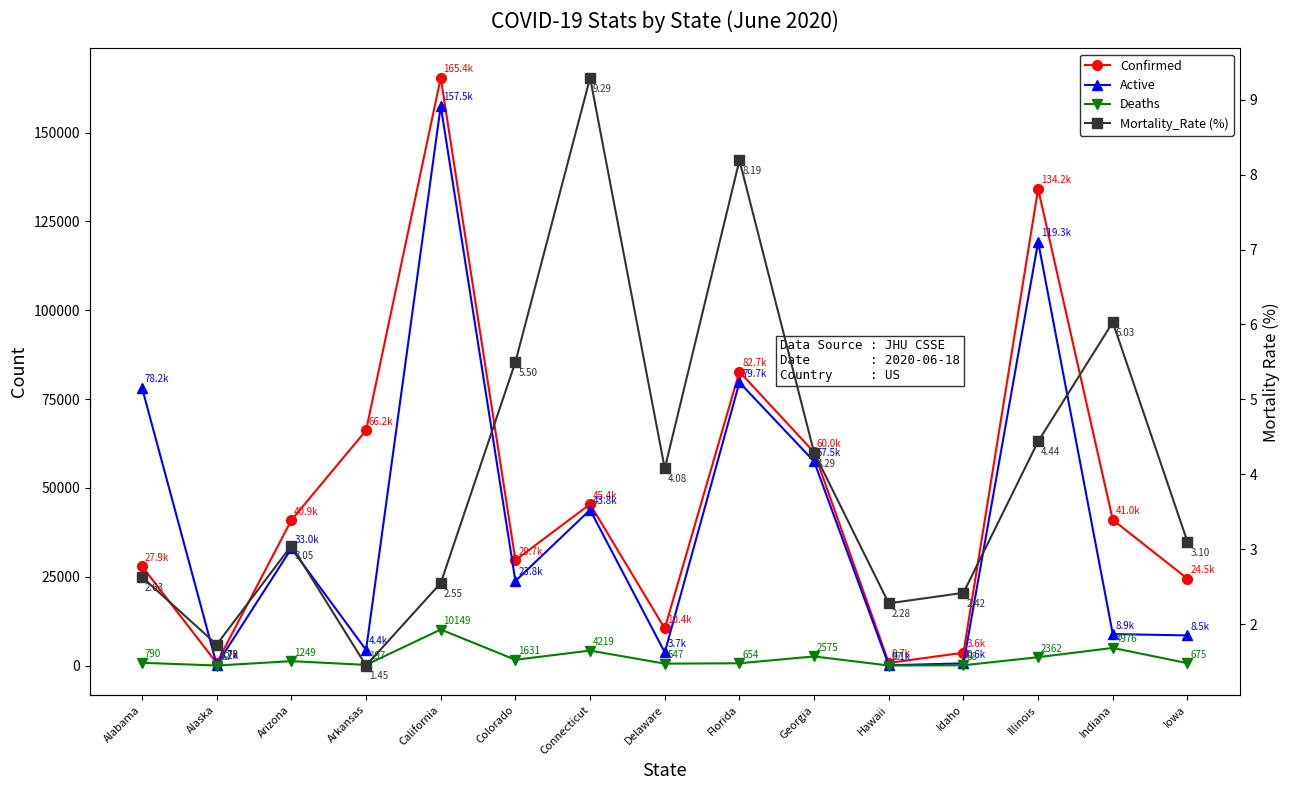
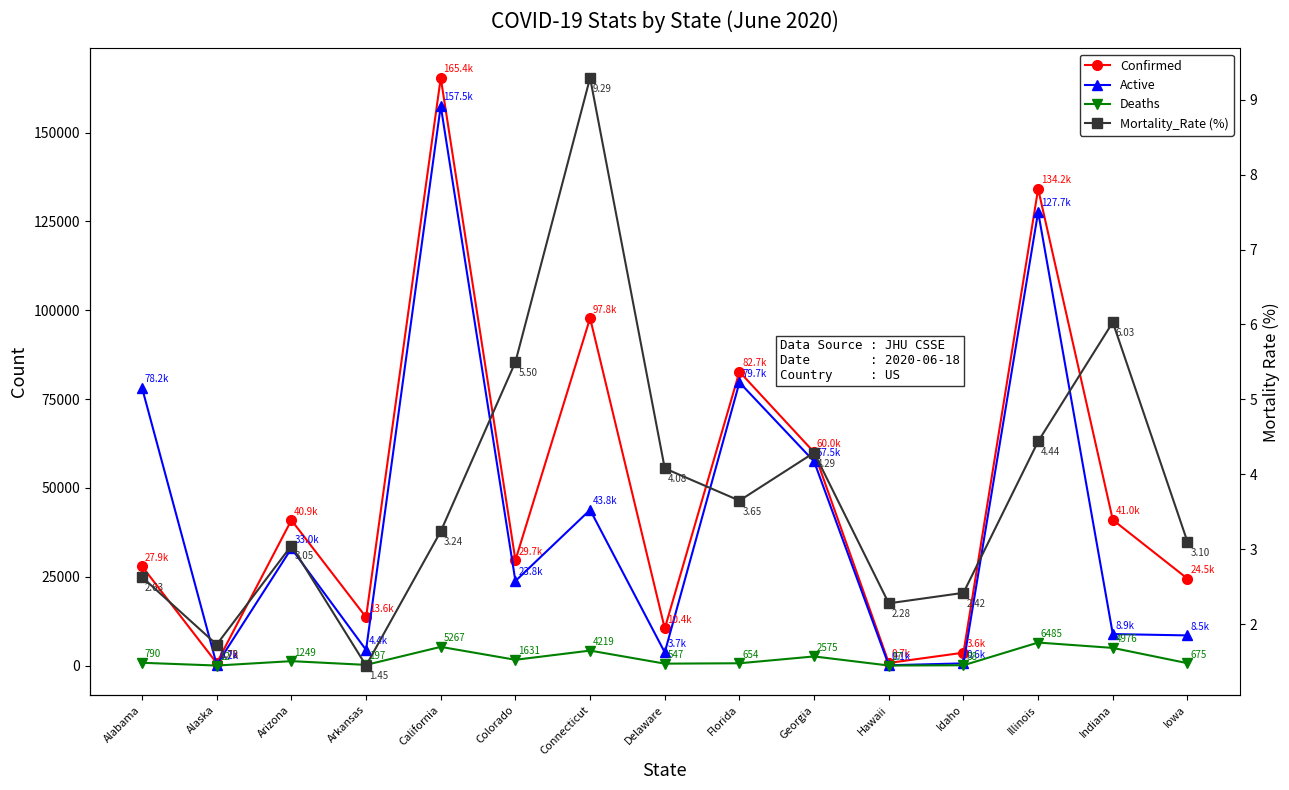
  {
    "Confirmed": {
      "Alabama": "27.9k",
      "Arizona": "40.9k",
-     "Arkansas": "66.2k",
+     "Arkansas": "13.6k",
      "California": "165.4k",
      "Colorado": "29.7k",
-     "Connecticut": "45.4k",
+     "Connecticut": "97.8k",
      "Delaware": "10.4k",
      "Florida": "82.7k",
      "Georgia": "60.0k",
      "Idaho": "3.6k",
      "Illinois": "134.2k",
      "Indiana": "41.0k",
      "Iowa": "24.5k"
    },
    "Active": {
      "Alabama": "78.2k",
      "Arizona": "33.0k",
      "Arkansas": "4.4k",
      "California": "157.5k",
      "Colorado": "23.8k",
      "Connecticut": "43.8k",
      "Delaware": "3.7k",
      "Florida": "79.7k",
      "Georgia": "57.5k",
-     "Illinois": "119.3k",
+     "Illinois": "127.7k",
      "Indiana": "8.9k",
      "Iowa": "8.5k"
    },
    "Deaths": {
      "Alabama": "790",
      "Arizona": "1249",
      "Arkansas": "197",
-     "California": "10149",
+     "California": "5267",
      "Colorado": "1631",
      "Connecticut": "4219",
      "Delaware": "547",
      "Florida": "654",
      "Georgia": "2575",
-     "Illinois": "2362",
+     "Illinois": "6485",
      "Indiana": "4976",
      "Iowa": "675"
    },
    "Mortality_Rate (%)": {
      "Alabama": "2.63",
      "Arizona": "3.05",
      "Arkansas": "1.45",
-     "California": "2.55",
+     "California": "3.24",
      "Colorado": "5.50",
      "Connecticut": "9.29",
      "Delaware": "4.08",
-     "Florida": "8.19",
+     "Florida": "3.65",
      "Georgia": "4.29",
      "Hawaii": "2.28",
      "Idaho": "2.42",
      "Illinois": "4.44",
      "Indiana": "6.03",
      "Iowa": "3.10"
    }
  }
